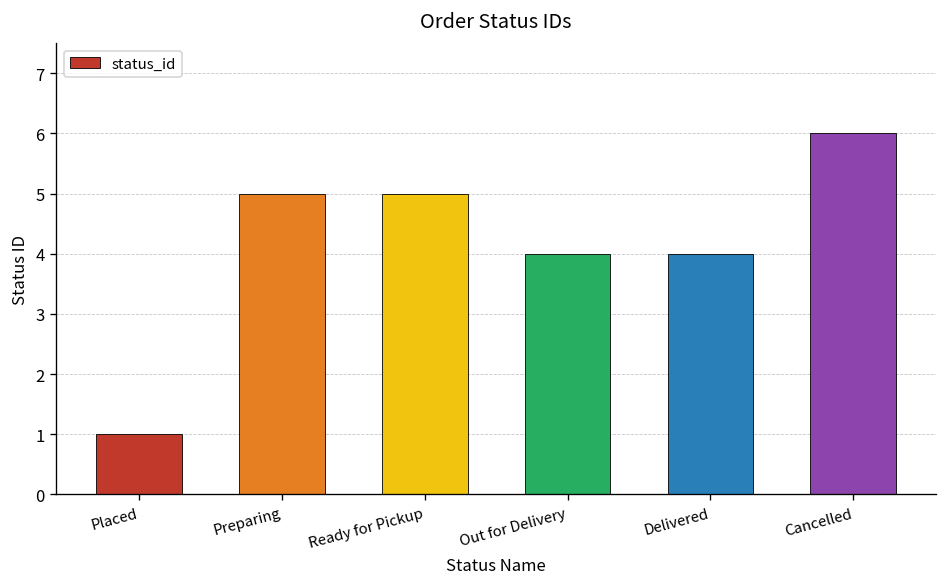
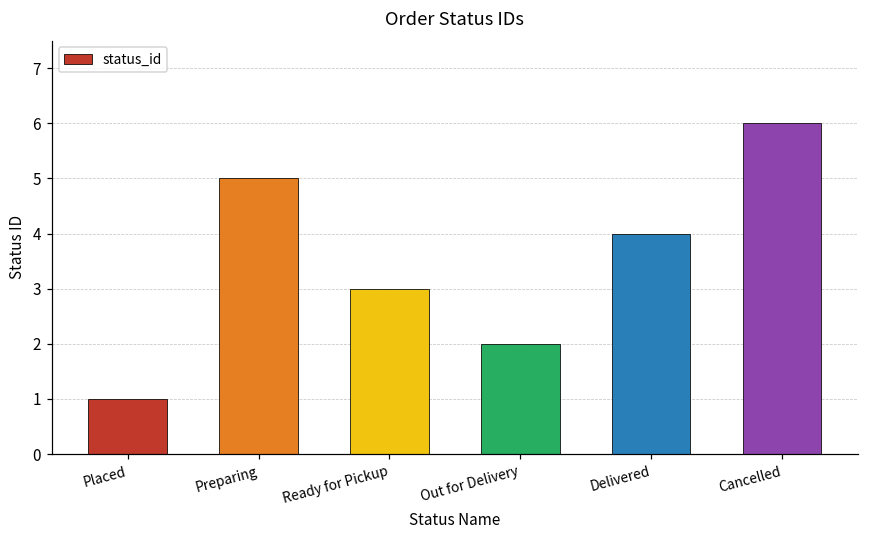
  {
    "Placed": 1,
    "Preparing": 5,
-   "Ready for Pickup": 5,
-   "Out for Delivery": 4,
+   "Ready for Pickup": 3,
+   "Out for Delivery": 2,
    "Delivered": 4,
    "Cancelled": 6
  }
